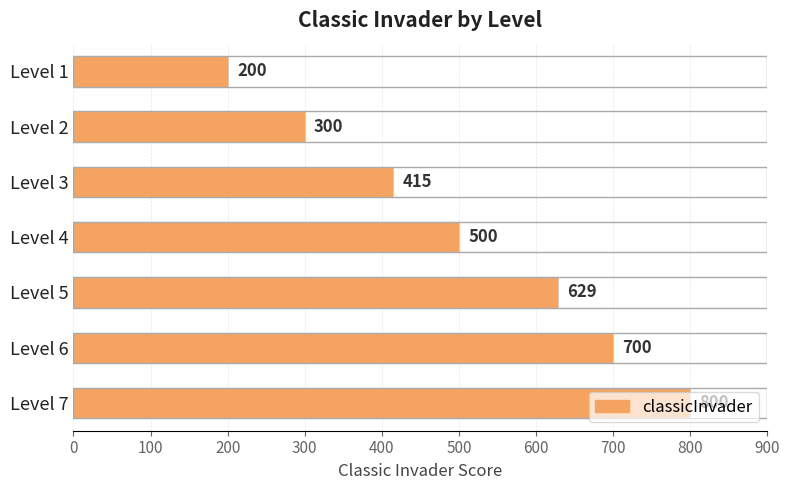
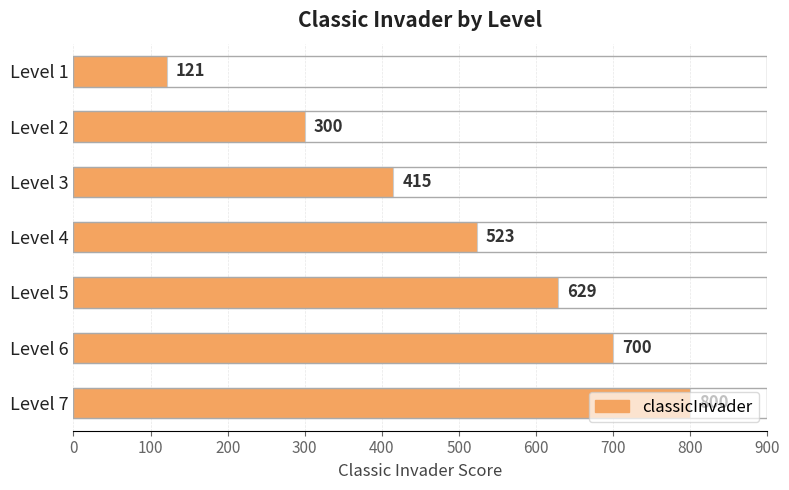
  {
-   "Level 1": 200,
+   "Level 1": 121,
    "Level 2": 300,
    "Level 3": 415,
-   "Level 4": 500,
+   "Level 4": 523,
    "Level 5": 629,
    "Level 6": 700
  }
